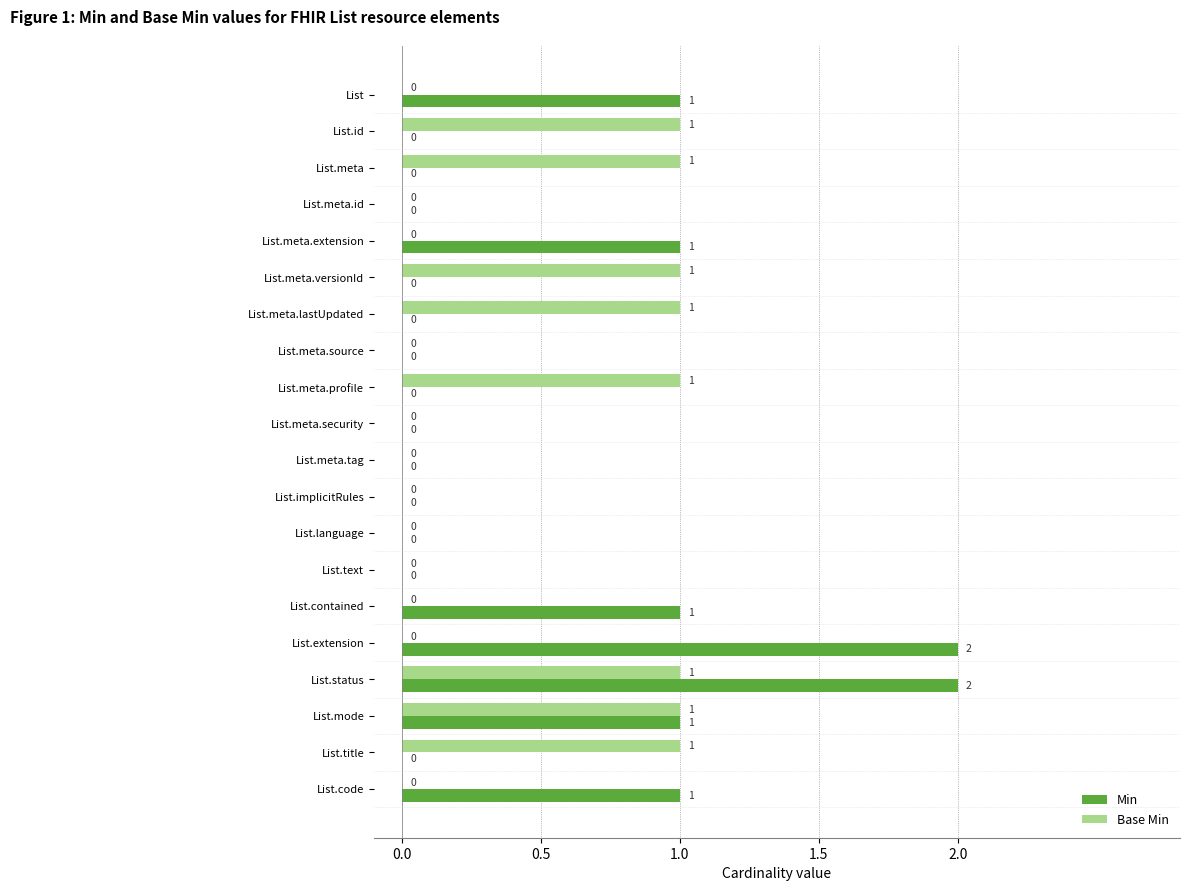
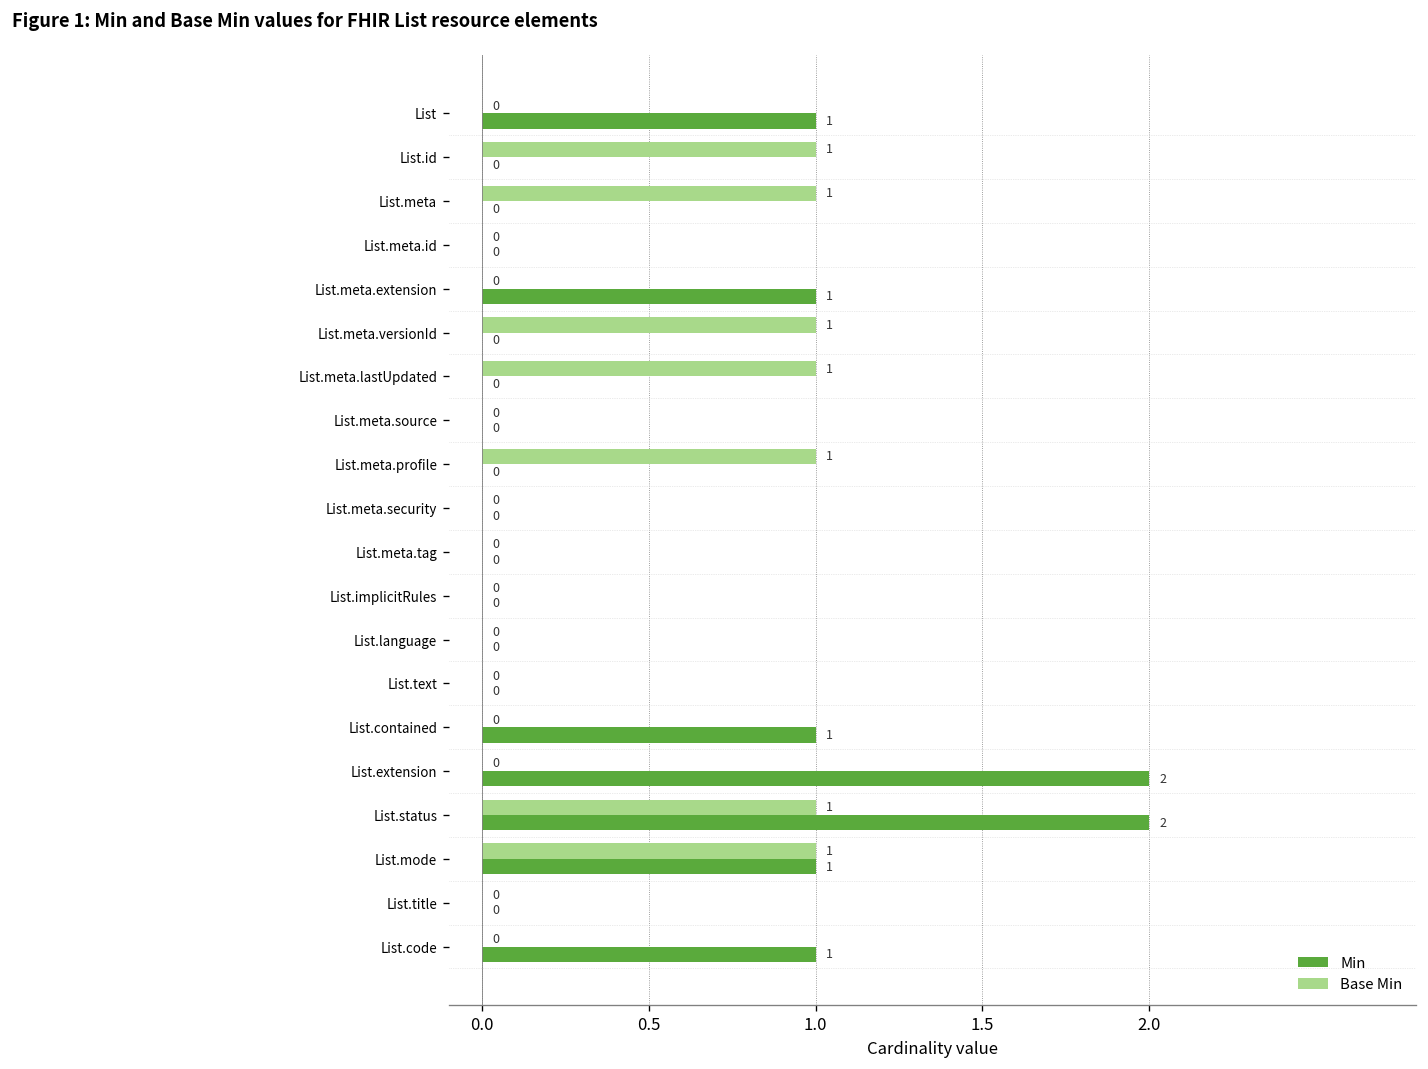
  {
    "Min": {
      "List": 1,
      "List.id": 0,
      "List.meta": 0,
      "List.meta.id": 0,
      "List.meta.extension": 1,
      "List.meta.versionId": 0,
      "List.meta.lastUpdated": 0,
      "List.meta.source": 0,
      "List.meta.profile": 0,
      "List.meta.security": 0,
      "List.meta.tag": 0,
      "List.implicitRules": 0,
      "List.language": 0,
      "List.text": 0,
      "List.contained": 1,
      "List.extension": 2,
      "List.status": 2,
      "List.mode": 1,
      "List.title": 0,
      "List.code": 1
    },
    "Base Min": {
      "List": 0,
      "List.id": 1,
      "List.meta": 1,
      "List.meta.id": 0,
      "List.meta.extension": 0,
      "List.meta.versionId": 1,
      "List.meta.lastUpdated": 1,
      "List.meta.source": 0,
      "List.meta.profile": 1,
      "List.meta.security": 0,
      "List.meta.tag": 0,
      "List.implicitRules": 0,
      "List.language": 0,
      "List.text": 0,
      "List.contained": 0,
      "List.extension": 0,
      "List.status": 1,
      "List.mode": 1,
-     "List.title": 1,
+     "List.title": 0,
      "List.code": 0
    }
  }
